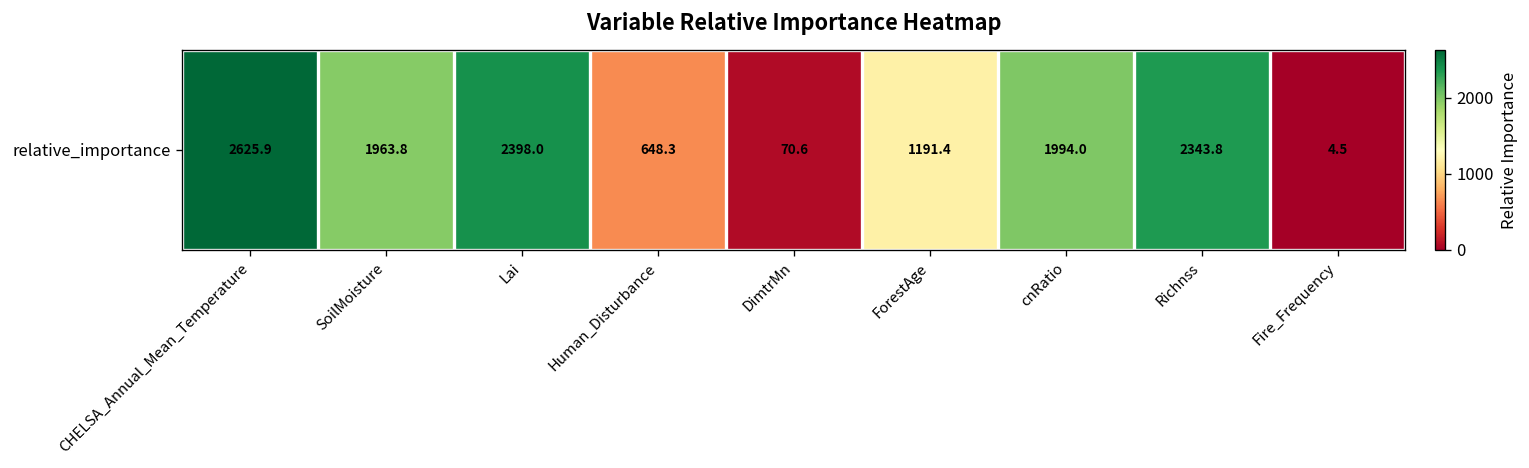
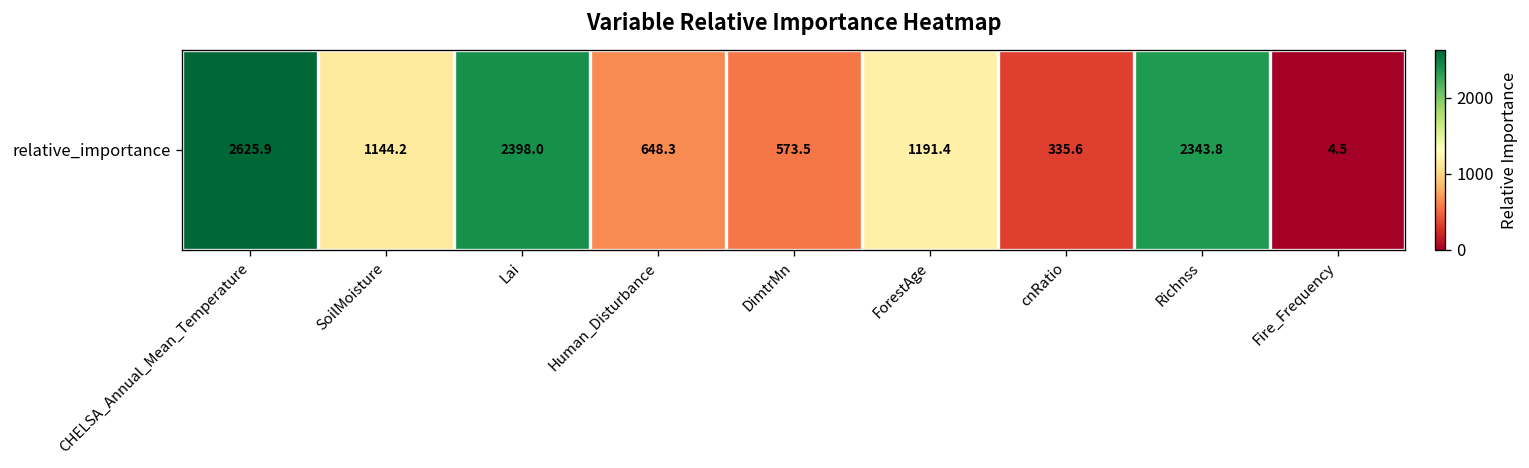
  {
    "relative_importance": {
      "CHELSA_Annual_Mean_Temperature": 2625.9,
-     "SoilMoisture": 1963.8,
+     "SoilMoisture": 1144.2,
      "Lai": 2398.0,
      "Human_Disturbance": 648.3,
-     "DimtrMn": 70.6,
+     "DimtrMn": 573.5,
      "ForestAge": 1191.4,
-     "cnRatio": 1994.0,
+     "cnRatio": 335.6,
      "Richnss": 2343.8,
      "Fire_Frequency": 4.5
    }
  }
